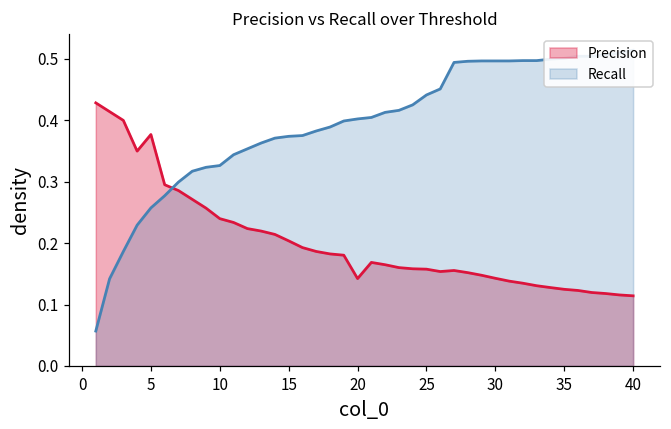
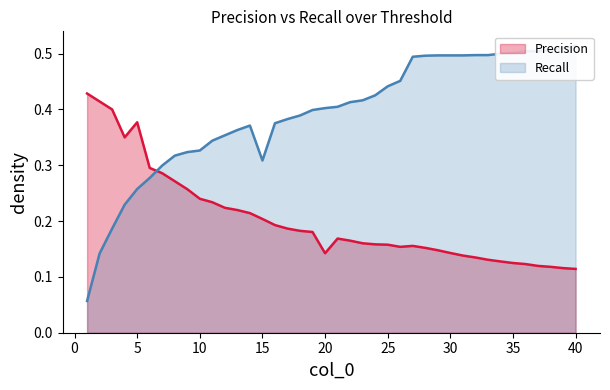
  {
    "Precision": {
      "5": 0.38,
      "10": 0.24,
      "15": 0.20,
      "20": 0.14,
      "25": 0.16,
      "30": 0.14,
      "35": 0.12,
      "40": 0.11
    },
    "Recall": {
      "5": 0.26,
      "10": 0.33,
-     "15": 0.37,
+     "15": 0.31,
      "20": 0.40,
      "25": 0.44,
      "30": 0.50
    }
  }
